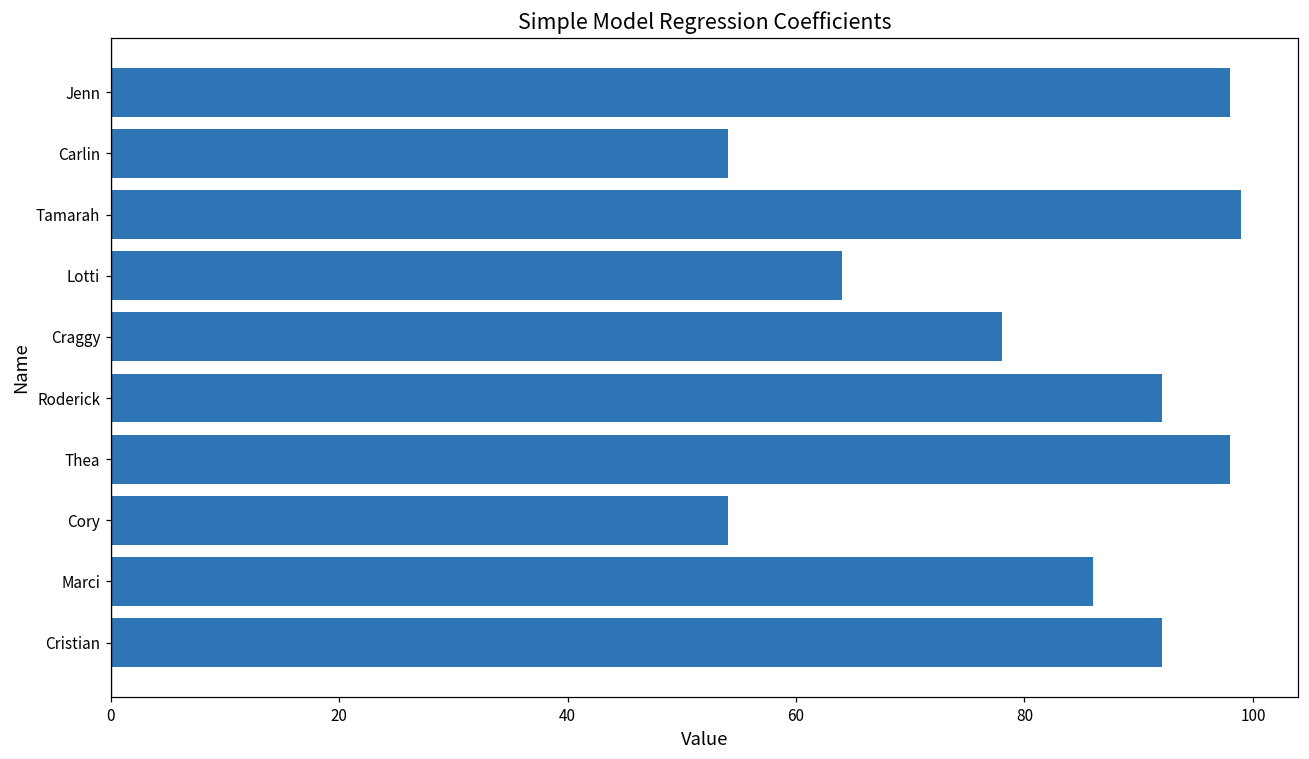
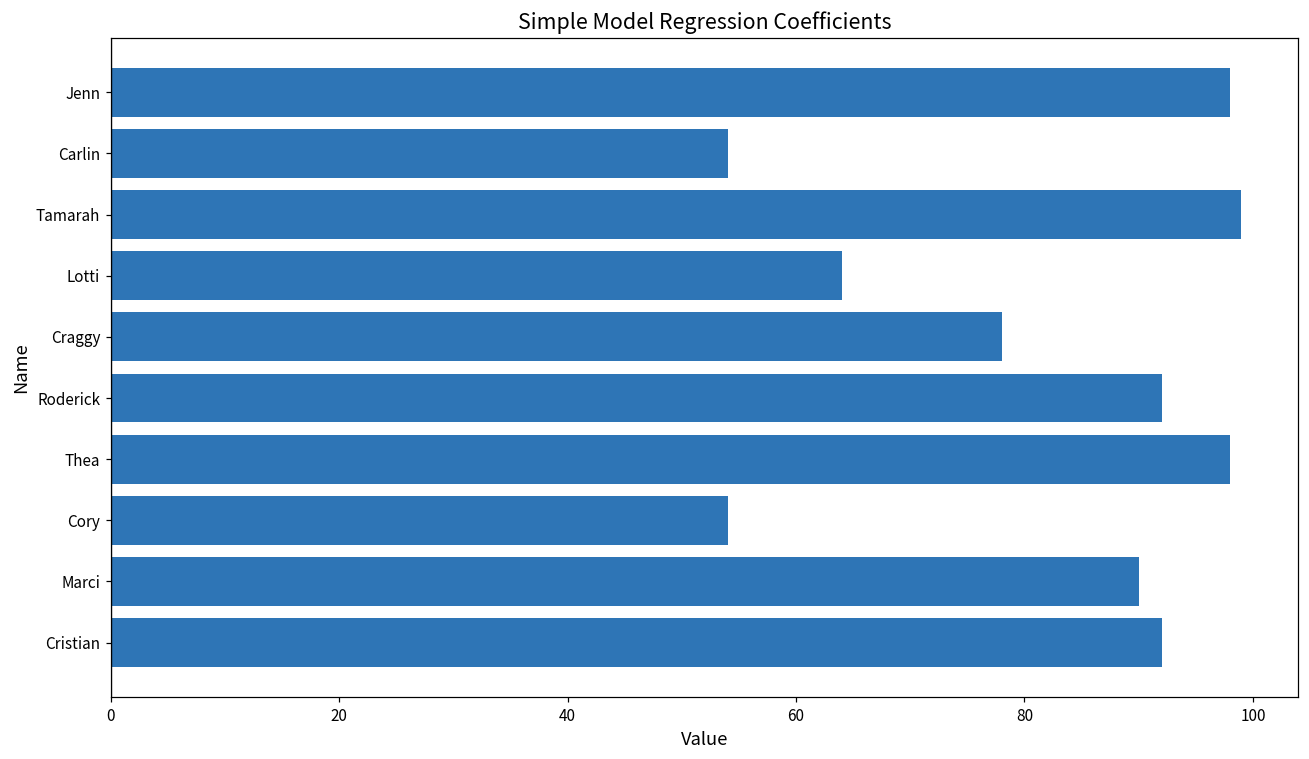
  {
    "Jenn": 98,
    "Carlin": 54,
    "Tamarah": 99,
    "Lotti": 64,
    "Craggy": 78,
    "Roderick": 92,
    "Thea": 98,
    "Cory": 54,
-   "Marci": 86,
+   "Marci": 90,
    "Cristian": 92
  }
